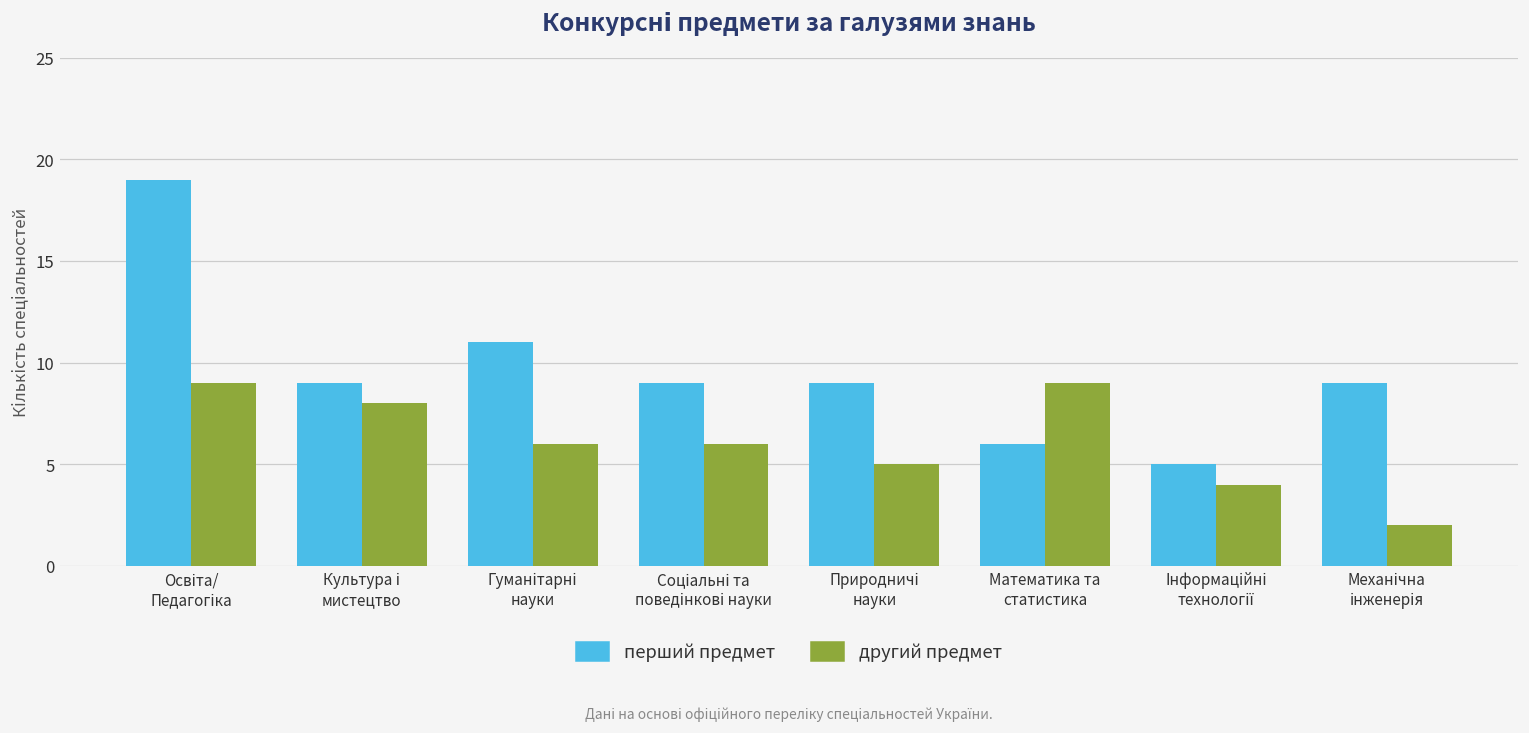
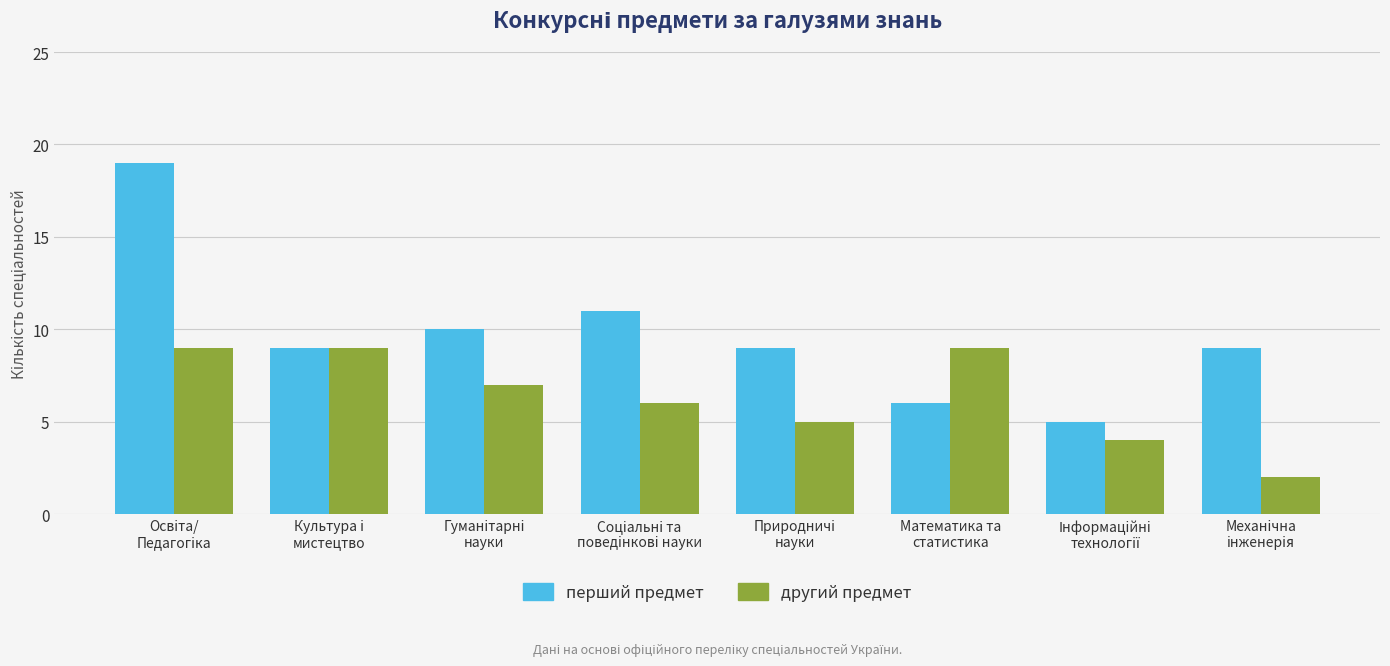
  {
    "перший предмет": {
      "Освіта/ Педагогіка": 19,
      "Культура і мистецтво": 9,
-     "Гуманітарні науки": 11,
-     "Соціальні та поведінкові науки": 9,
+     "Гуманітарні науки": 10,
+     "Соціальні та поведінкові науки": 11,
      "Природничі науки": 9,
      "Математика та статистика": 6,
      "Інформаційні технології": 5,
      "Механічна інженерія": 9
    },
    "другий предмет": {
      "Освіта/ Педагогіка": 9,
-     "Культура і мистецтво": 8,
-     "Гуманітарні науки": 6,
+     "Культура і мистецтво": 9,
+     "Гуманітарні науки": 7,
      "Соціальні та поведінкові науки": 6,
      "Природничі науки": 5,
      "Математика та статистика": 9,
      "Інформаційні технології": 4,
      "Механічна інженерія": 2
    }
  }
